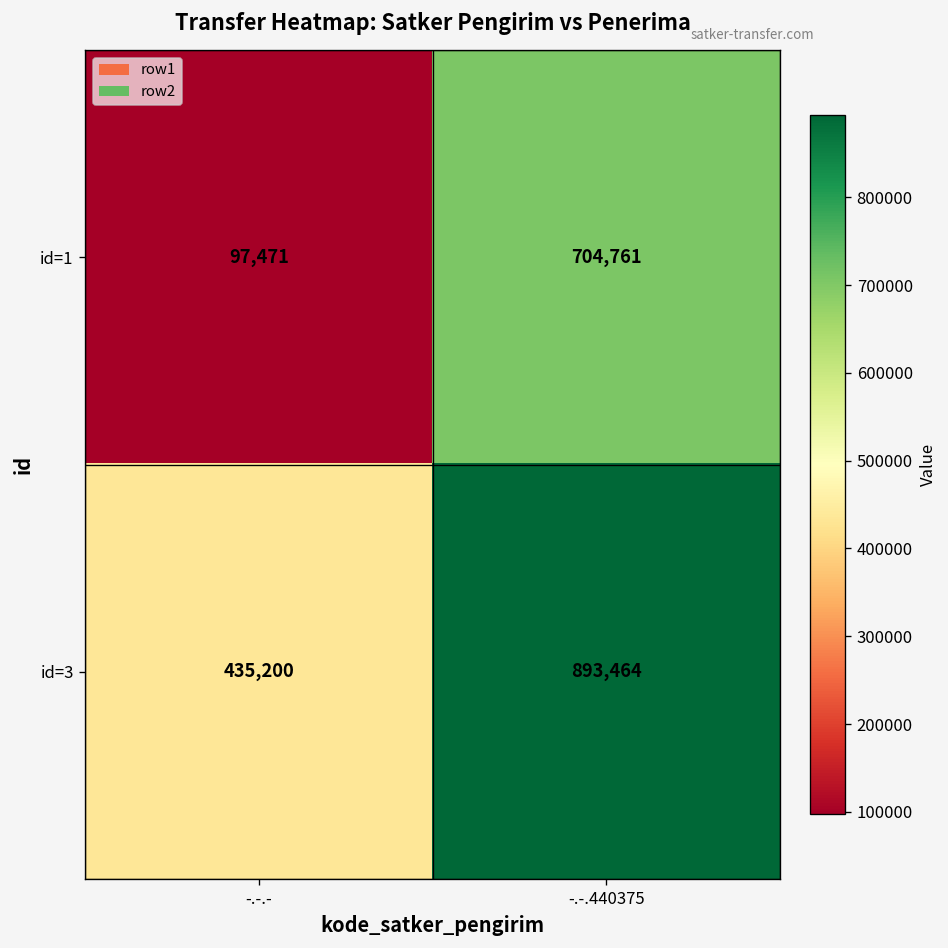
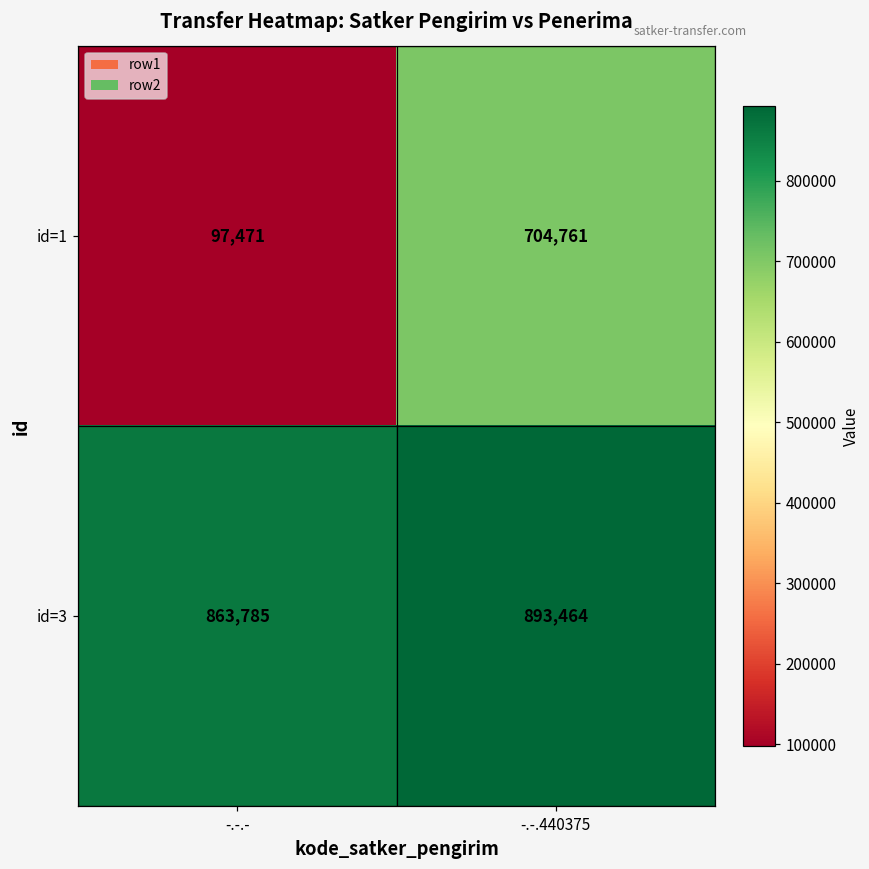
  {
    "id=1": {
      "-.-.-": "97,471",
      "-.-.440375": "704,761"
    },
    "id=3": {
-     "-.-.-": "435,200",
+     "-.-.-": "863,785",
      "-.-.440375": "893,464"
    }
  }
